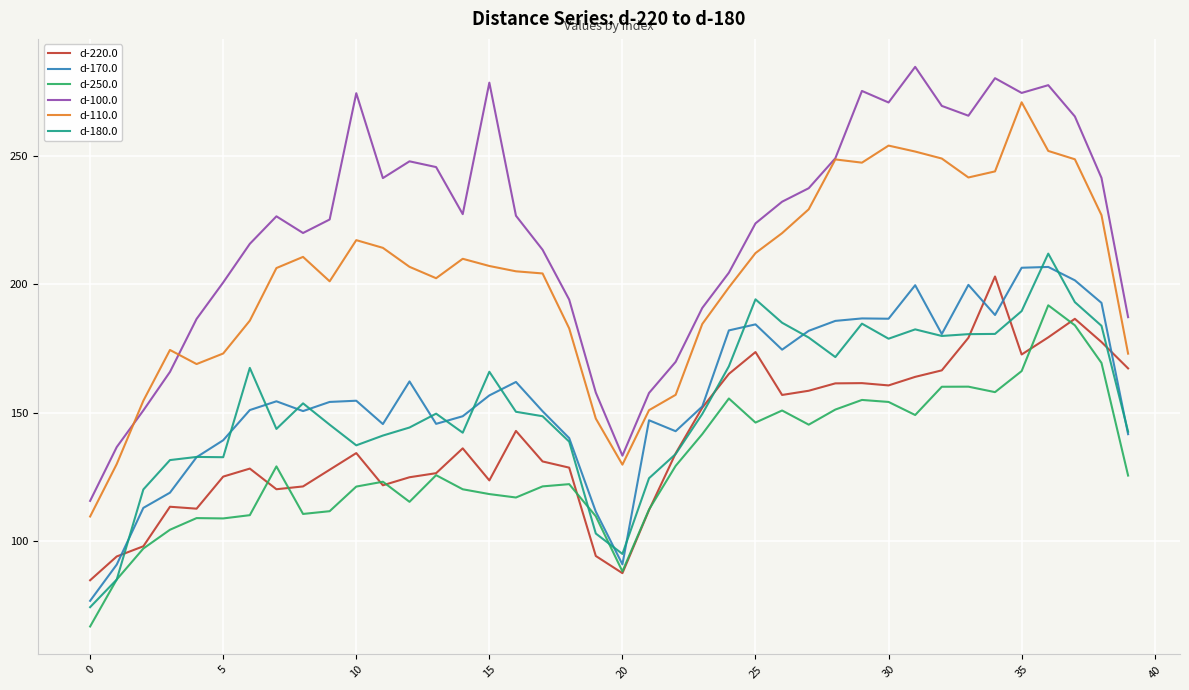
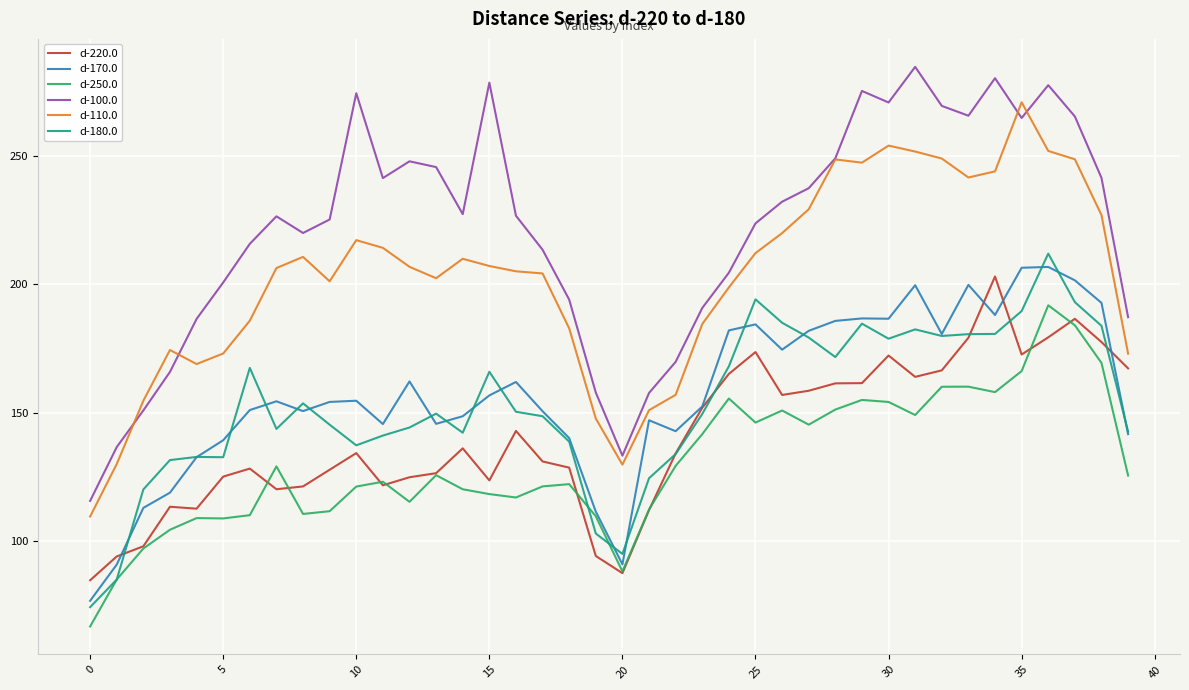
  {
    "d-220.0": {
      "0": 85,
      "5": 125,
      "10": 134,
      "15": 124,
      "25": 174,
-     "30": 161,
+     "30": 172,
      "35": 173
    },
    "d-170.0": {
      "0": 77,
      "5": 139,
      "10": 155,
      "15": 157,
      "20": 91,
      "25": 184,
      "30": 187,
      "35": 206
    },
    "d-100.0": {
      "0": 116,
      "5": 201,
      "10": 274,
      "15": 278,
      "20": 133,
      "25": 224,
      "30": 271,
-     "35": 274
+     "35": 265
    },
    "d-110.0": {
      "0": 110,
      "5": 173,
      "10": 217,
      "15": 207,
      "20": 130,
      "25": 212,
      "30": 254,
      "35": 271
    }
  }
